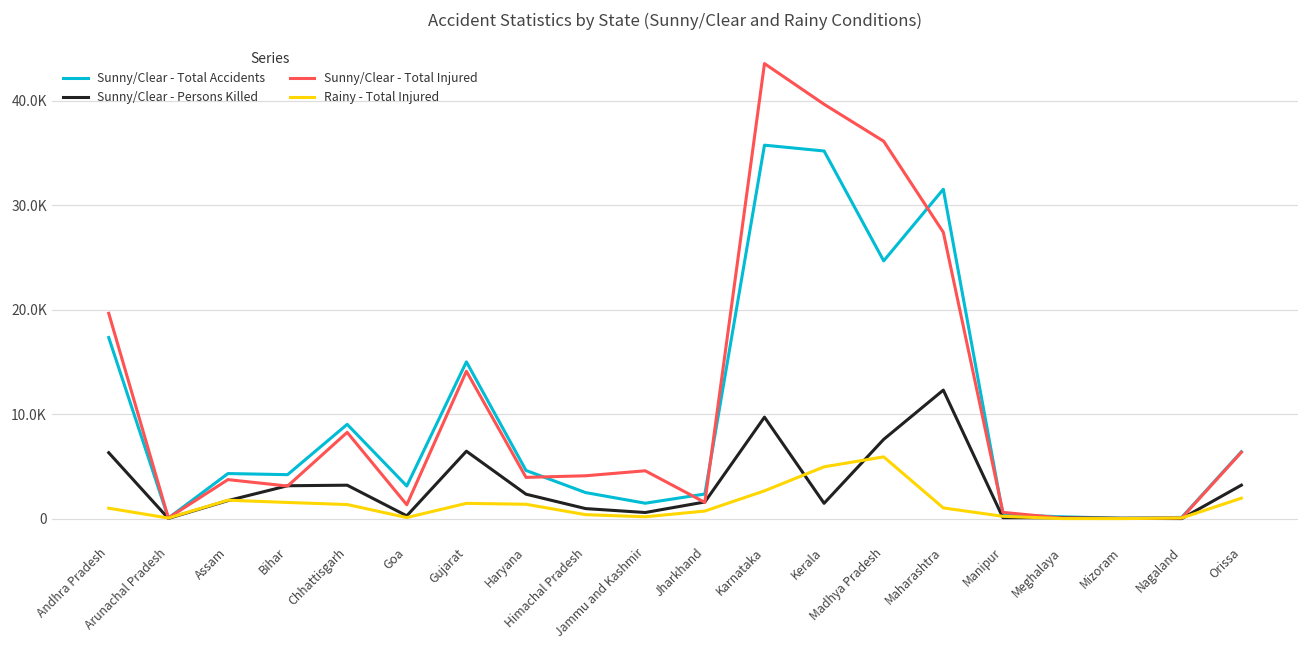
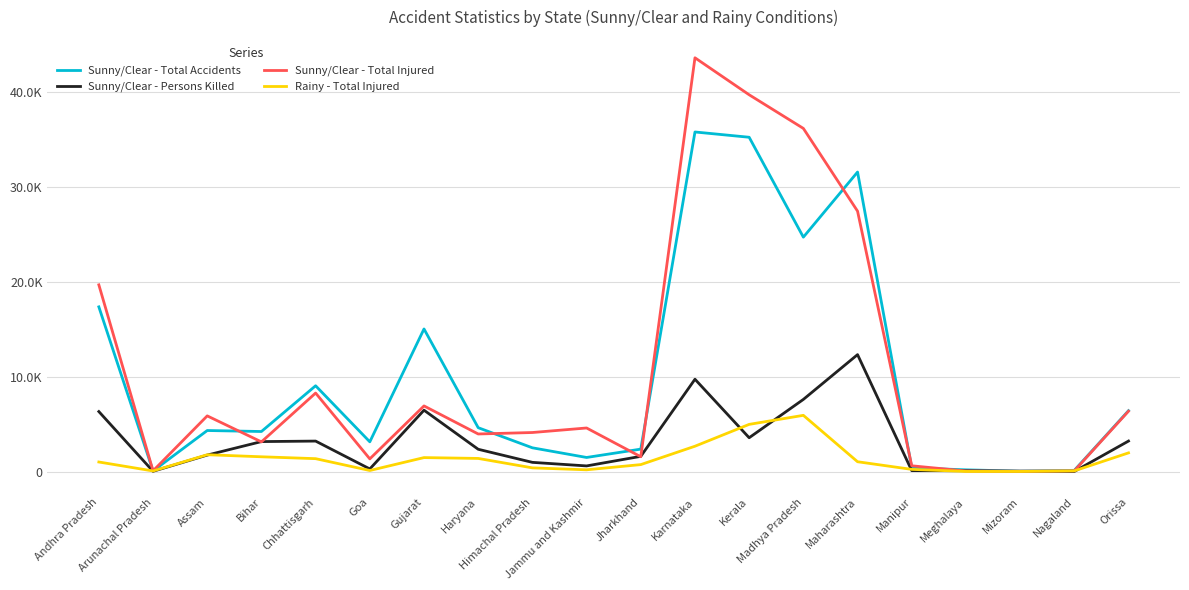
  {
    "Sunny/Clear - Total Accidents": {
      "Andhra Pradesh": 17000,
      "Assam": 4000,
      "Bihar": 4000,
      "Chhattisgarh": 9000,
      "Goa": 3000,
      "Gujarat": 15000,
      "Haryana": 5000,
      "Himachal Pradesh": 3000,
      "Jammu and Kashmir": 1000,
      "Jharkhand": 2000,
      "Karnataka": 36000,
      "Kerala": 35000,
      "Madhya Pradesh": 25000,
      "Maharashtra": 32000
    },
    "Sunny/Clear - Persons Killed": {
      "Andhra Pradesh": 6000,
      "Chhattisgarh": 3000,
      "Gujarat": 6000,
      "Haryana": 2000,
      "Himachal Pradesh": 1000,
      "Jammu and Kashmir": 1000,
      "Karnataka": 10000,
-     "Kerala": 1000,
+     "Kerala": 4000,
      "Madhya Pradesh": 8000,
      "Maharashtra": 12000,
      "Orissa": 3000
    },
    "Sunny/Clear - Total Injured": {
      "Andhra Pradesh": 20000,
-     "Assam": 4000,
+     "Assam": 6000,
      "Chhattisgarh": 8000,
      "Goa": 1000,
-     "Gujarat": 14000,
+     "Gujarat": 7000,
      "Haryana": 4000,
      "Himachal Pradesh": 4000,
      "Jammu and Kashmir": 5000,
      "Karnataka": 44000,
      "Kerala": 40000,
      "Madhya Pradesh": 36000,
      "Maharashtra": 27000
    },
    "Rainy - Total Injured": {
      "Andhra Pradesh": 1000,
      "Bihar": 2000,
      "Chhattisgarh": 1000,
      "Gujarat": 1000,
      "Haryana": 1000,
      "Himachal Pradesh": 0,
      "Jammu and Kashmir": 0,
      "Jharkhand": 1000,
      "Karnataka": 3000,
      "Kerala": 5000,
      "Madhya Pradesh": 6000,
      "Maharashtra": 1000,
      "Orissa": 2000
    }
  }
